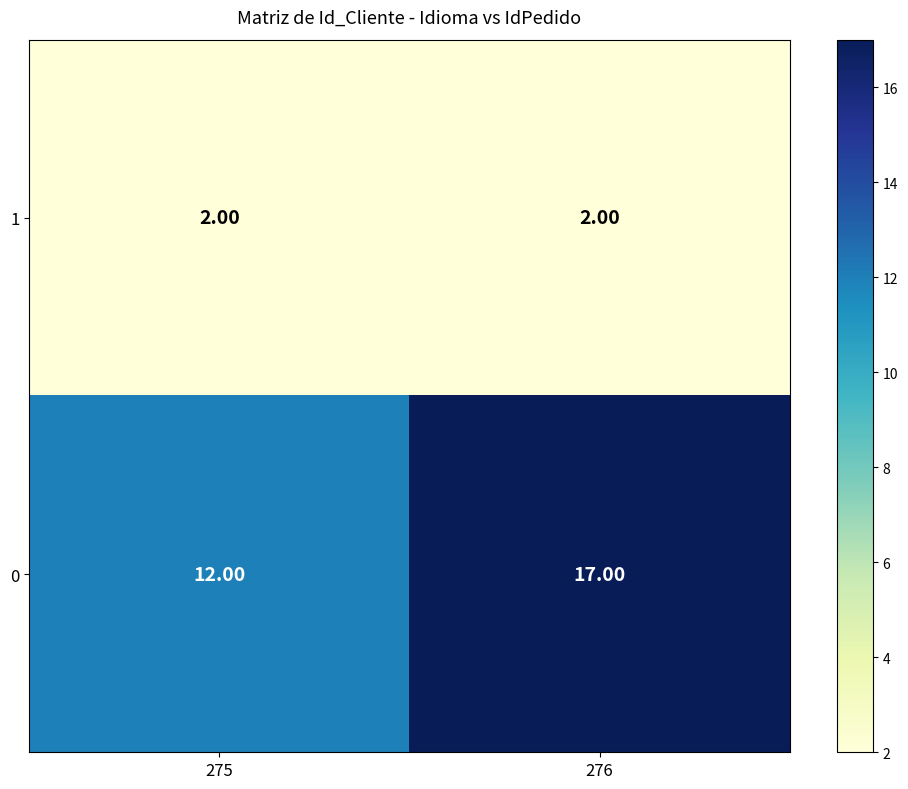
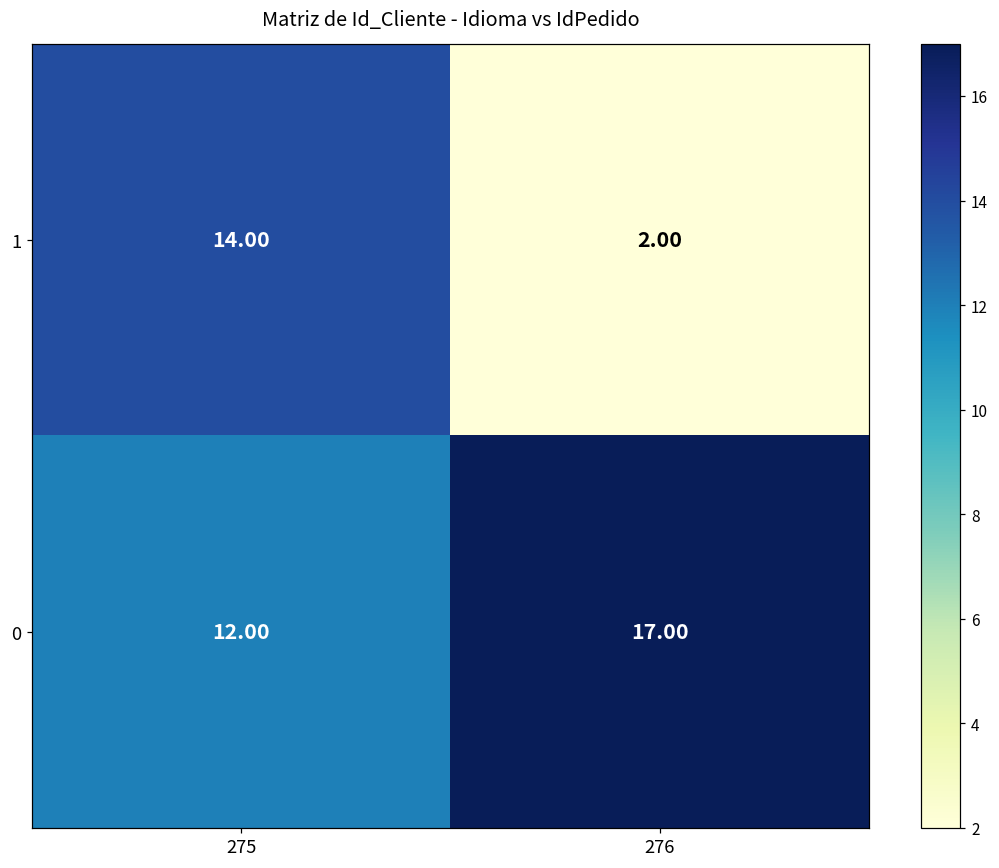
  {
    "1": {
-     "275": 2.00,
+     "275": 14.00,
      "276": 2.00
    },
    "0": {
      "275": 12.00,
      "276": 17.00
    }
  }
